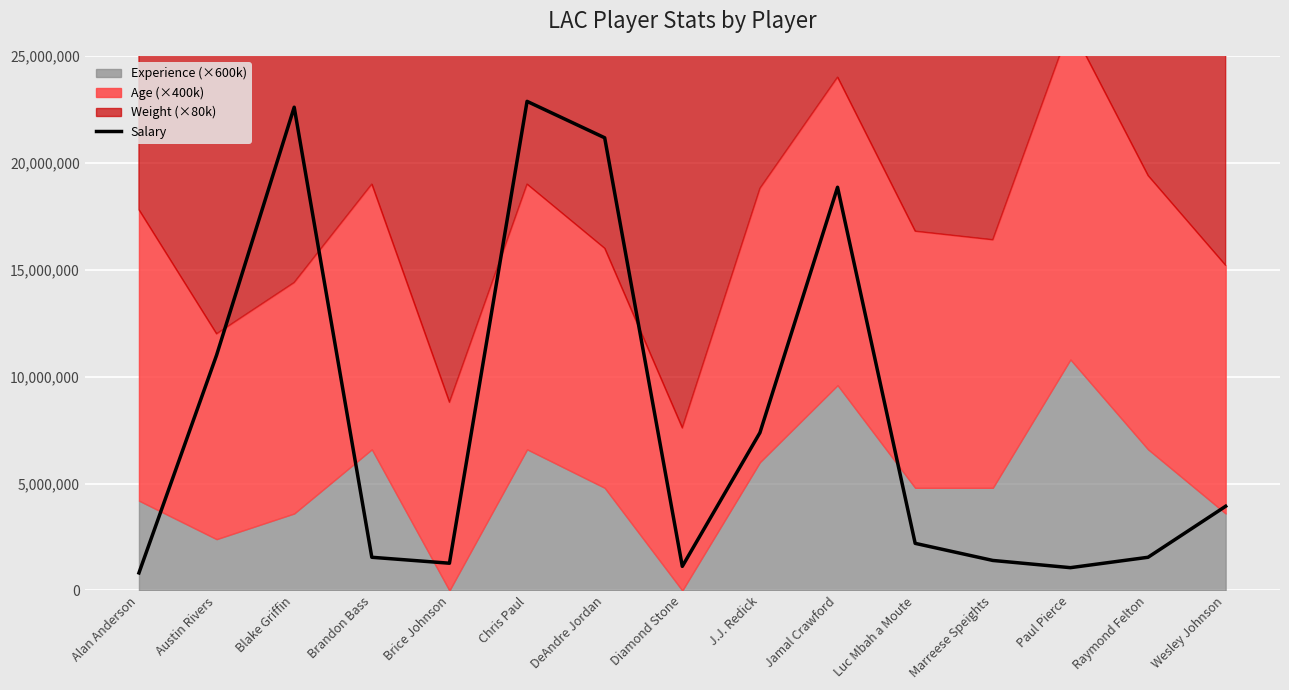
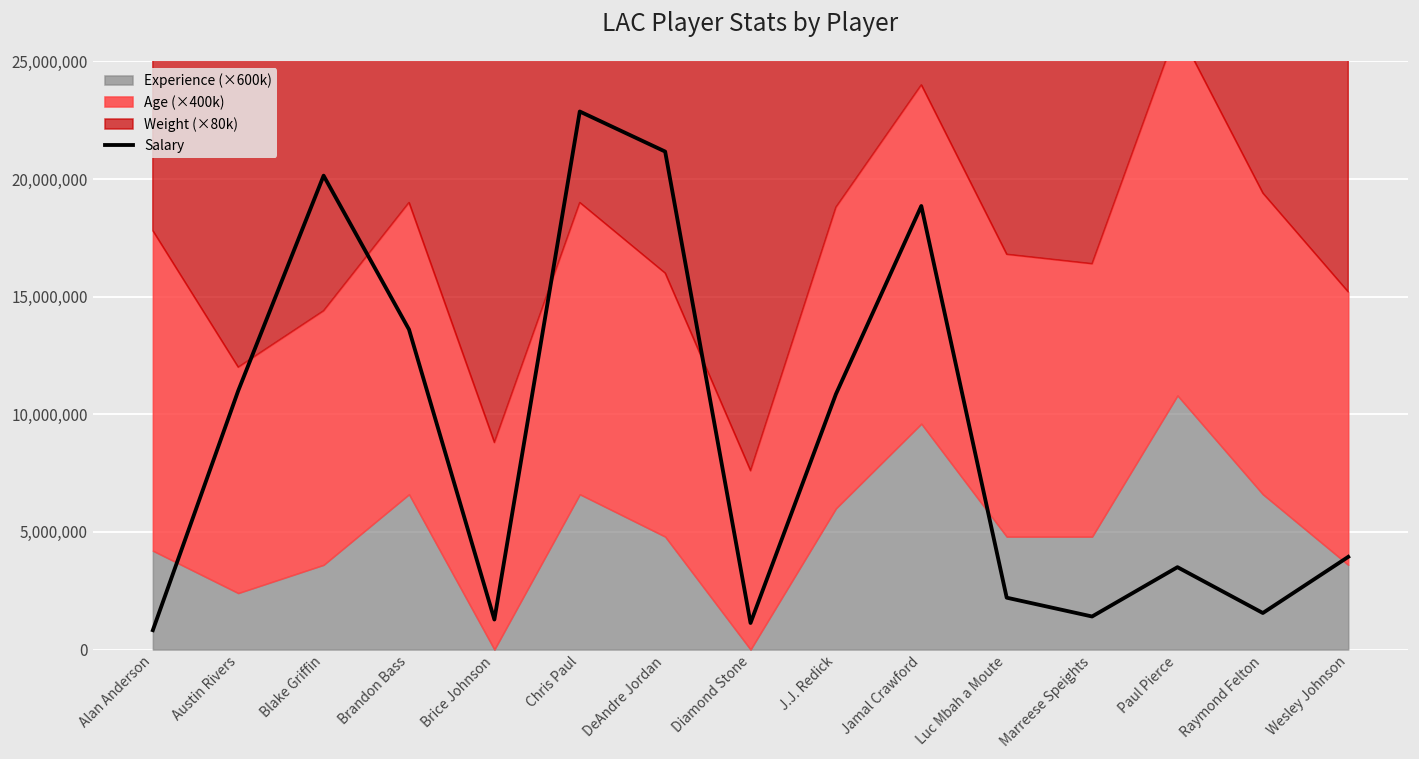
  {
    "Salary": {
      "Alan Anderson": "800,000",
      "Austin Rivers": "11,000,000",
-     "Blake Griffin": "22,600,000",
-     "Brandon Bass": "1,600,000",
+     "Blake Griffin": "20,100,000",
+     "Brandon Bass": "13,600,000",
      "Brice Johnson": "1,300,000",
      "Chris Paul": "22,900,000",
      "DeAndre Jordan": "21,200,000",
      "Diamond Stone": "1,100,000",
-     "J.J. Redick": "7,400,000",
+     "J.J. Redick": "10,900,000",
      "Jamal Crawford": "18,900,000",
      "Luc Mbah a Moute": "2,200,000",
      "Marreese Speights": "1,400,000",
-     "Paul Pierce": "1,100,000",
+     "Paul Pierce": "3,500,000",
      "Raymond Felton": "1,600,000",
      "Wesley Johnson": "3,900,000"
    },
    "Experience (×600k)": {
      "Alan Anderson": "4,200,000",
      "Austin Rivers": "2,400,000",
      "Blake Griffin": "3,600,000",
      "Brandon Bass": "6,600,000",
      "Brice Johnson": "0",
      "Chris Paul": "6,600,000",
      "DeAndre Jordan": "4,800,000",
      "Diamond Stone": "0",
      "J.J. Redick": "6,000,000",
      "Jamal Crawford": "9,600,000",
      "Luc Mbah a Moute": "4,800,000",
      "Marreese Speights": "4,800,000",
      "Paul Pierce": "10,800,000",
      "Raymond Felton": "6,600,000",
      "Wesley Johnson": "3,600,000"
    },
    "Age (×400k)": {
      "Alan Anderson": "13,600,000",
      "Austin Rivers": "9,600,000",
      "Blake Griffin": "10,800,000",
      "Brandon Bass": "12,400,000",
      "Brice Johnson": "8,800,000",
      "Chris Paul": "12,400,000",
      "DeAndre Jordan": "11,200,000",
      "Diamond Stone": "7,600,000",
      "J.J. Redick": "12,800,000",
      "Jamal Crawford": "14,400,000",
      "Luc Mbah a Moute": "12,000,000",
      "Marreese Speights": "11,600,000",
      "Raymond Felton": "12,800,000",
      "Wesley Johnson": "11,600,000"
    }
  }
